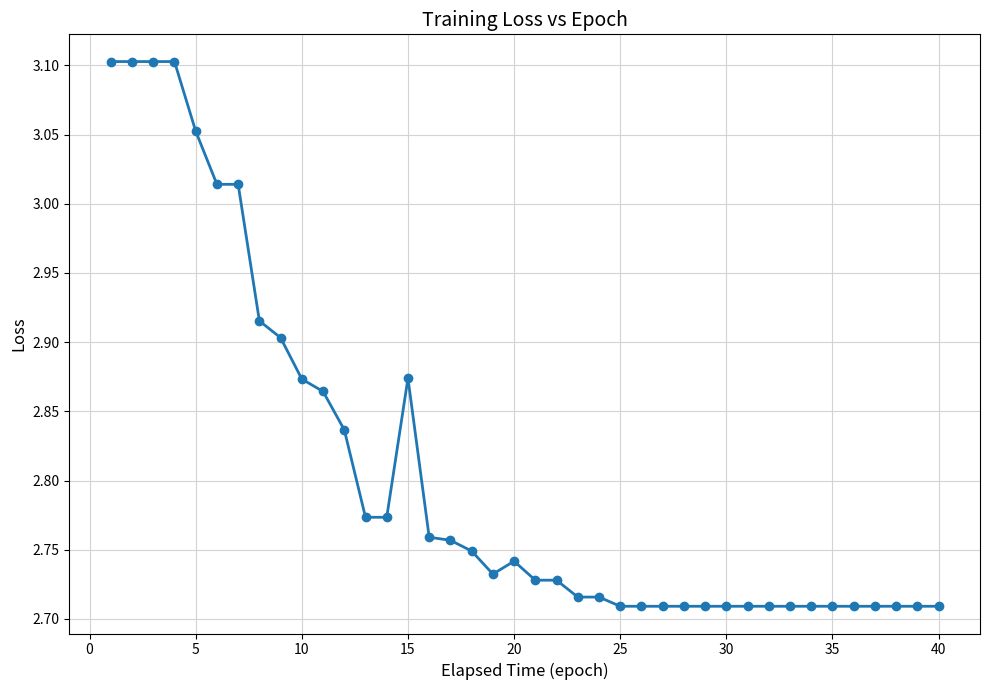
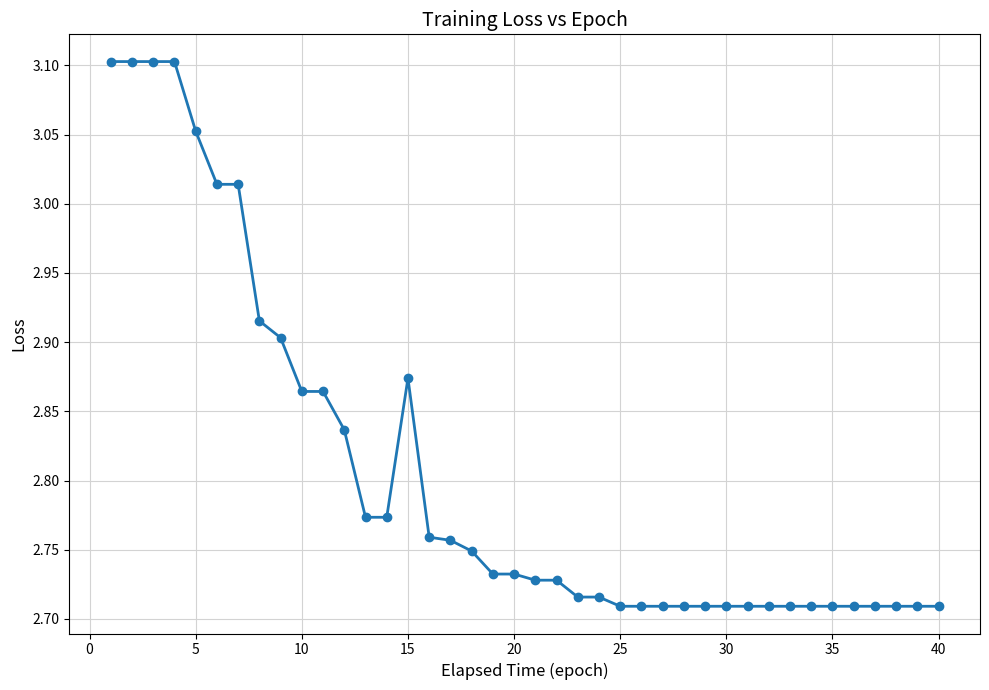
  {
    "5": 3.052,
-   "10": 2.873,
+   "10": 2.864,
    "15": 2.874,
-   "20": 2.742,
+   "20": 2.732,
    "25": 2.709,
    "30": 2.709,
    "35": 2.709,
    "40": 2.709
  }
